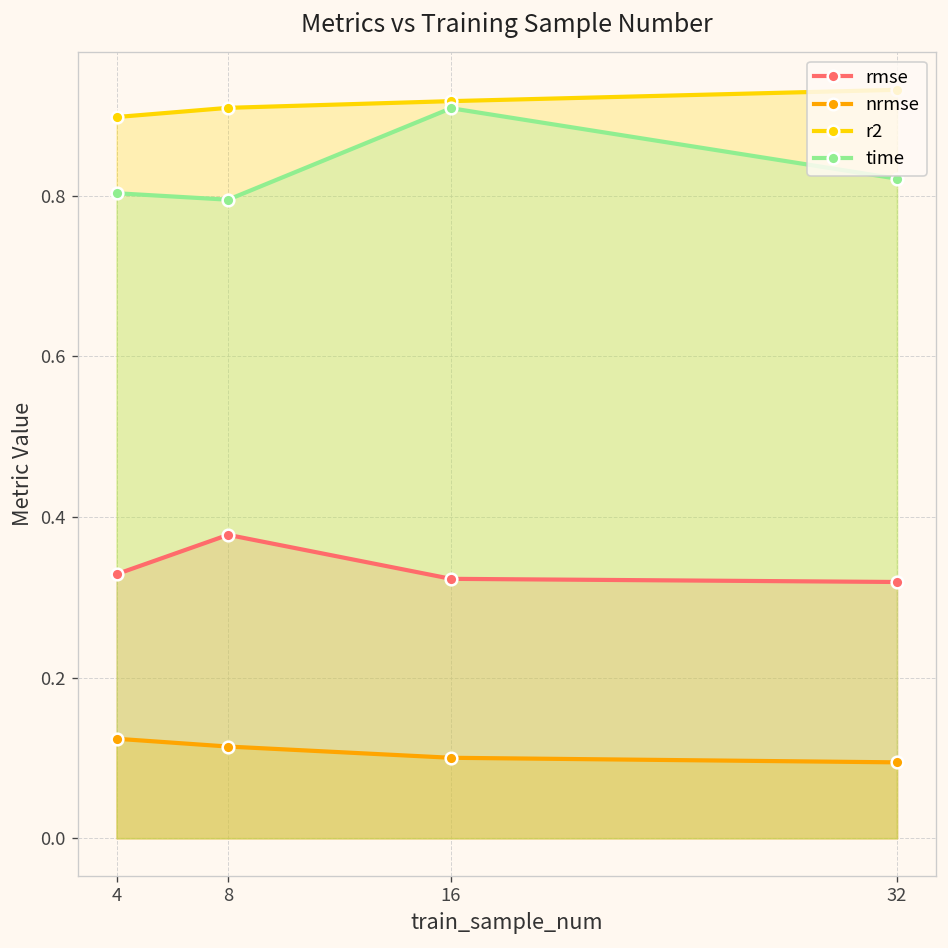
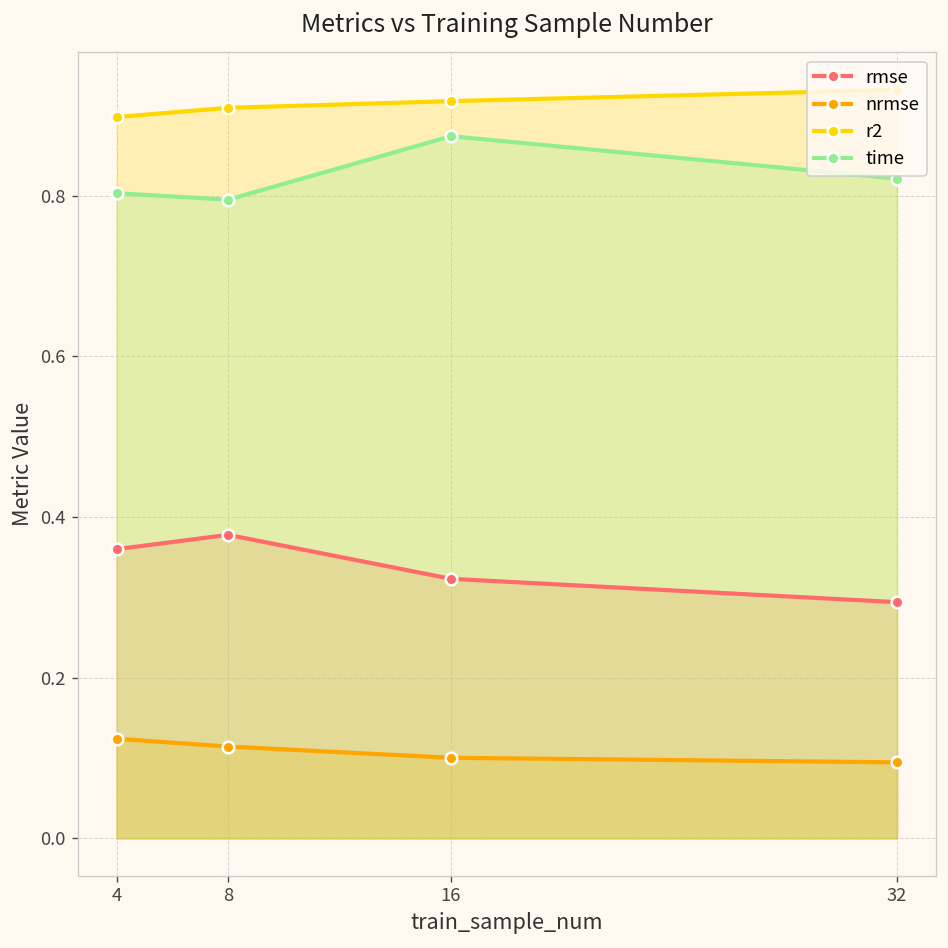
  {
    "rmse": {
-     "4": 0.33,
+     "4": 0.36,
      "8": 0.38,
      "16": 0.32,
-     "32": 0.32
+     "32": 0.29
    },
    "time": {
      "4": 0.80,
      "8": 0.80,
-     "16": 0.91
+     "16": 0.87
    }
  }
